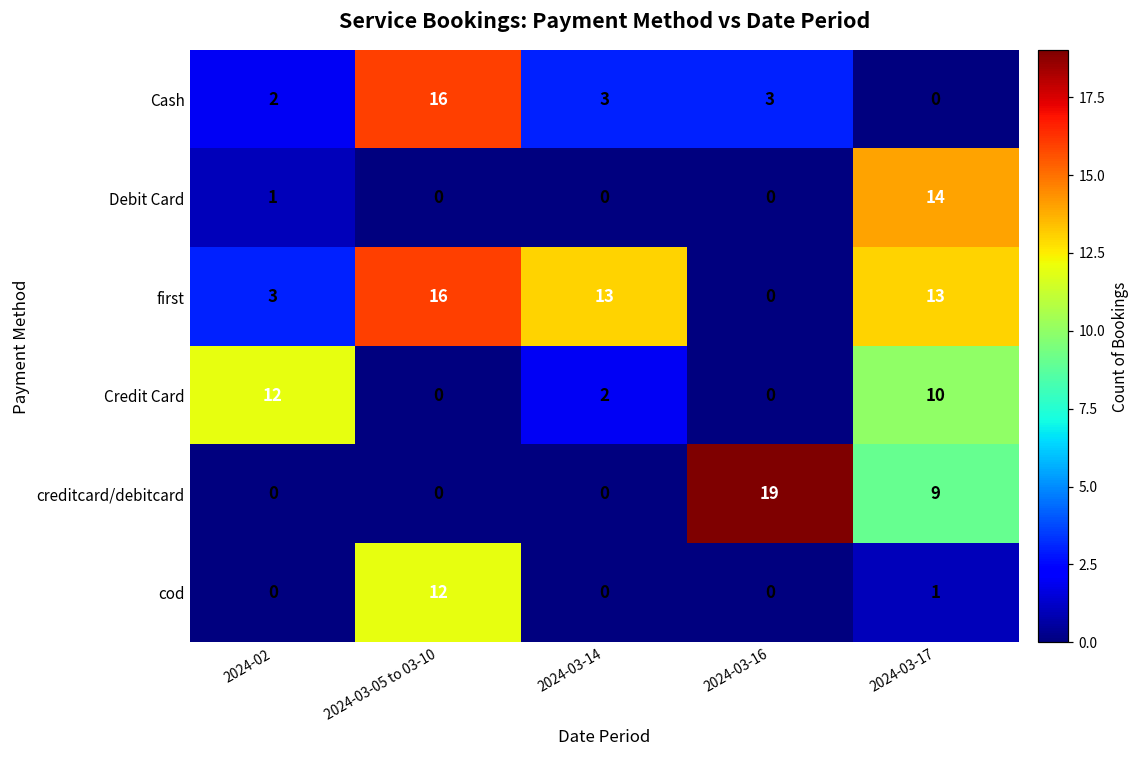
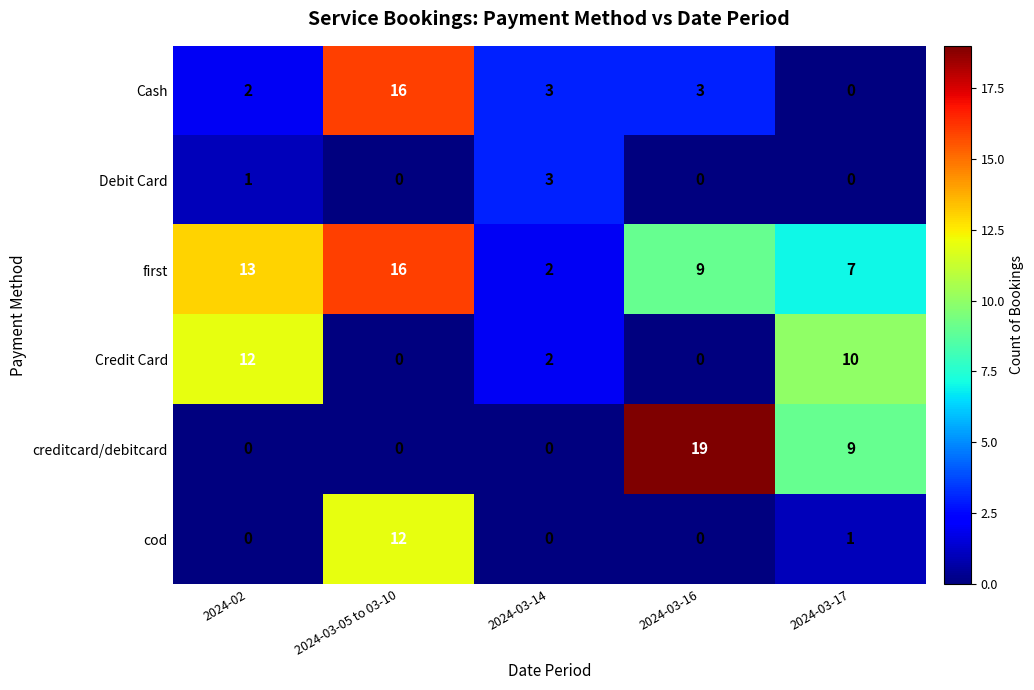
  {
    "Cash": {
      "2024-02": 2,
      "2024-03-05 to 03-10": 16,
      "2024-03-14": 3,
      "2024-03-16": 3,
      "2024-03-17": 0
    },
    "Debit Card": {
      "2024-02": 1,
      "2024-03-05 to 03-10": 0,
-     "2024-03-14": 0,
+     "2024-03-14": 3,
      "2024-03-16": 0,
-     "2024-03-17": 14
+     "2024-03-17": 0
    },
    "first": {
-     "2024-02": 3,
+     "2024-02": 13,
      "2024-03-05 to 03-10": 16,
-     "2024-03-14": 13,
-     "2024-03-16": 0,
-     "2024-03-17": 13
+     "2024-03-14": 2,
+     "2024-03-16": 9,
+     "2024-03-17": 7
    },
    "Credit Card": {
      "2024-02": 12,
      "2024-03-05 to 03-10": 0,
      "2024-03-14": 2,
      "2024-03-16": 0,
      "2024-03-17": 10
    },
    "creditcard/debitcard": {
      "2024-02": 0,
      "2024-03-05 to 03-10": 0,
      "2024-03-14": 0,
      "2024-03-16": 19,
      "2024-03-17": 9
    },
    "cod": {
      "2024-02": 0,
      "2024-03-05 to 03-10": 12,
      "2024-03-14": 0,
      "2024-03-16": 0,
      "2024-03-17": 1
    }
  }
